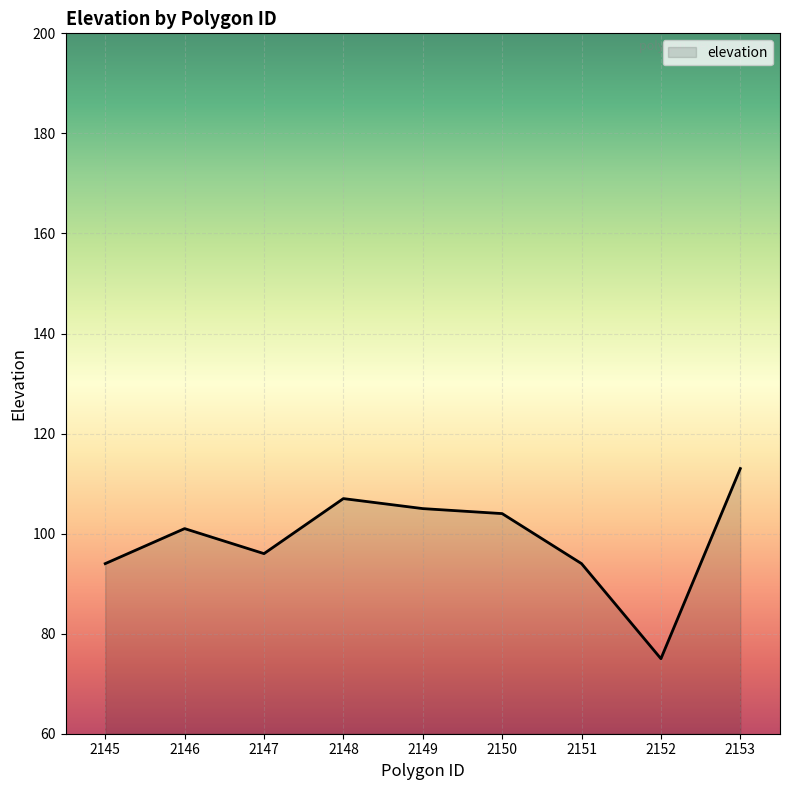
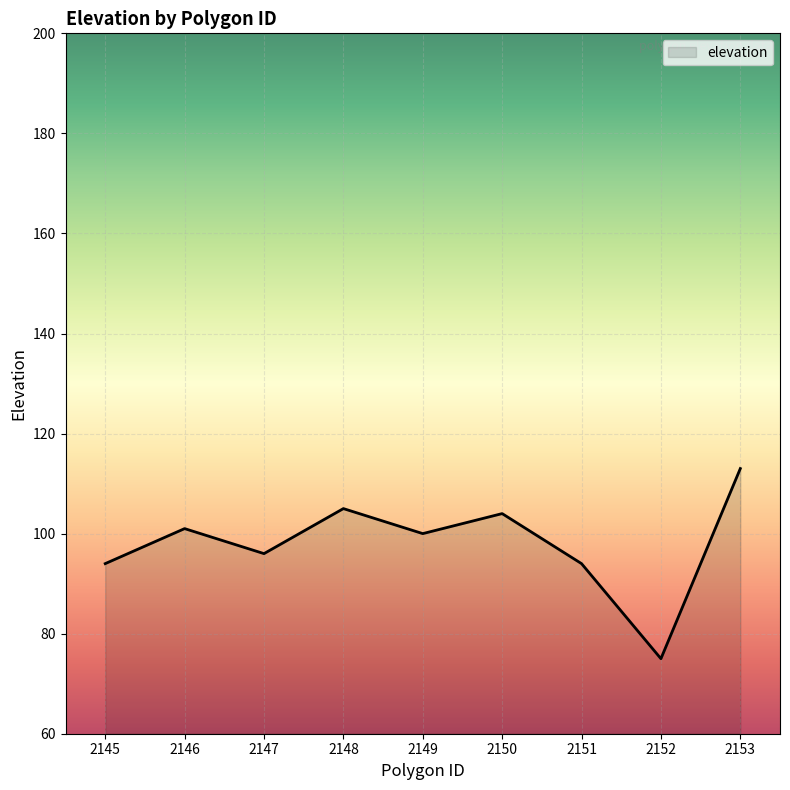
  {
    "2145": 94,
    "2146": 101,
    "2147": 96,
-   "2148": 107,
-   "2149": 105,
+   "2148": 105,
+   "2149": 100,
    "2150": 104,
    "2151": 94,
    "2152": 75,
    "2153": 113
  }
